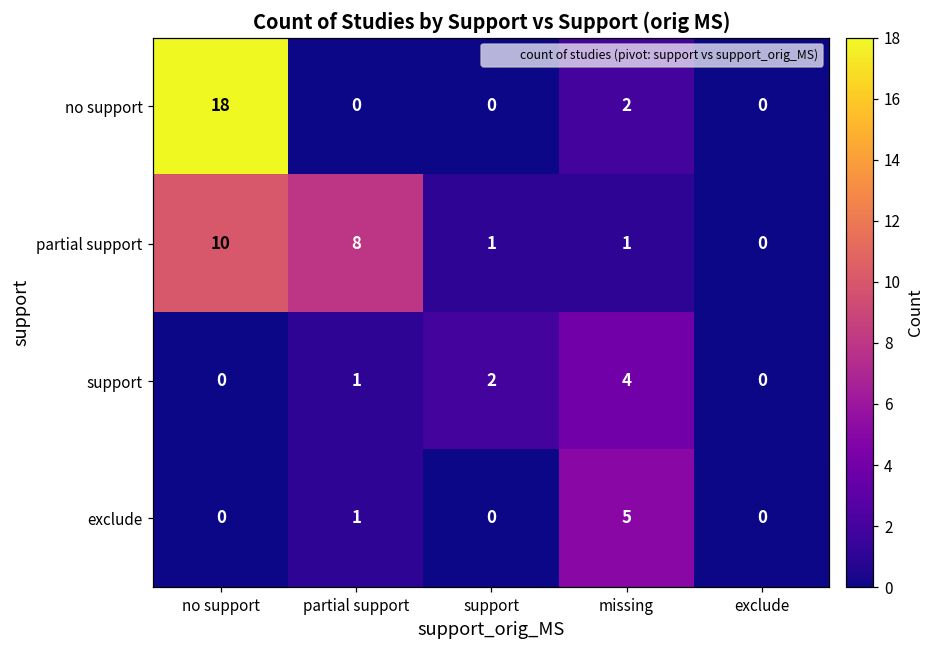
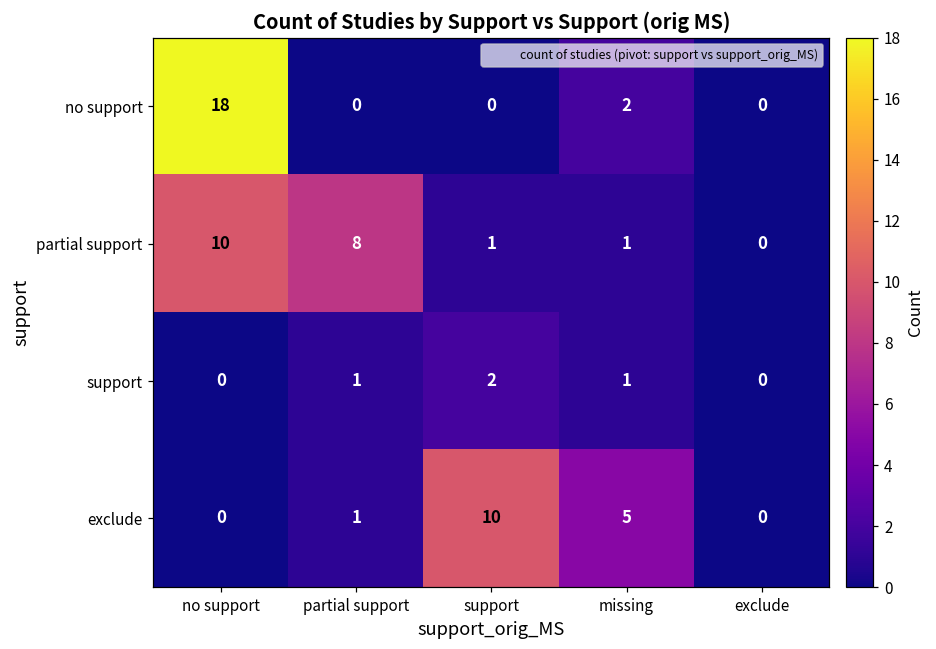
  {
    "no support": {
      "no support": 18,
      "partial support": 0,
      "support": 0,
      "missing": 2,
      "exclude": 0
    },
    "partial support": {
      "no support": 10,
      "partial support": 8,
      "support": 1,
      "missing": 1,
      "exclude": 0
    },
    "support": {
      "no support": 0,
      "partial support": 1,
      "support": 2,
-     "missing": 4,
+     "missing": 1,
      "exclude": 0
    },
    "exclude": {
      "no support": 0,
      "partial support": 1,
-     "support": 0,
+     "support": 10,
      "missing": 5,
      "exclude": 0
    }
  }
